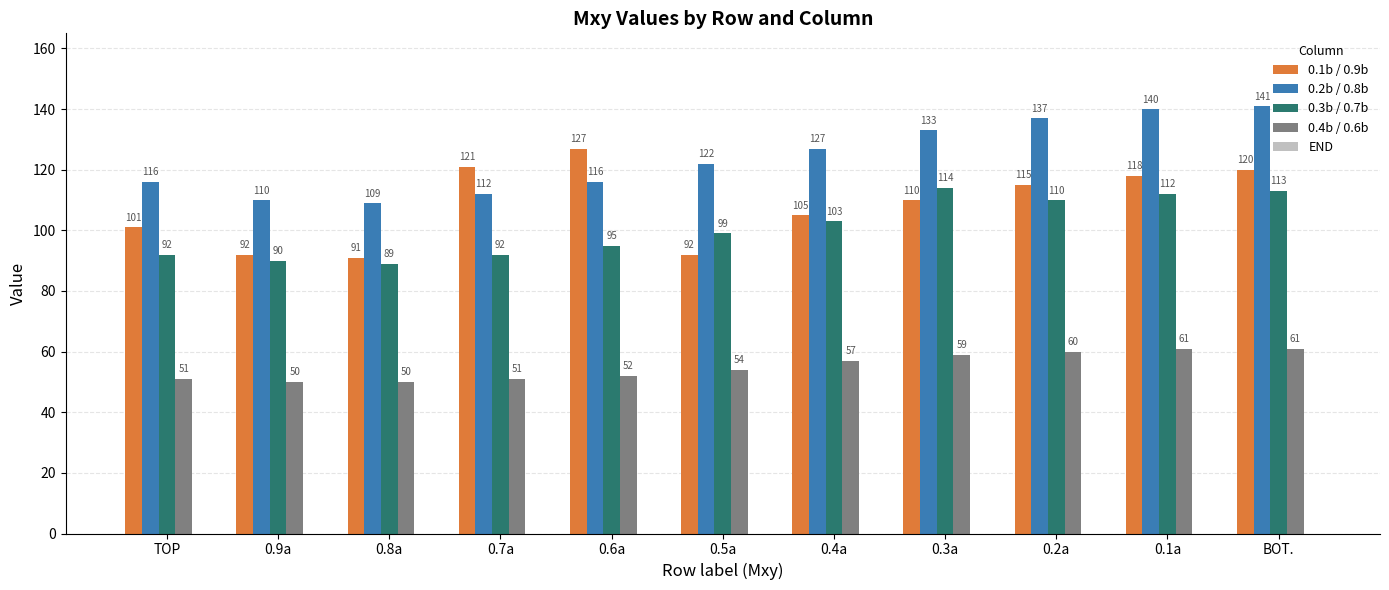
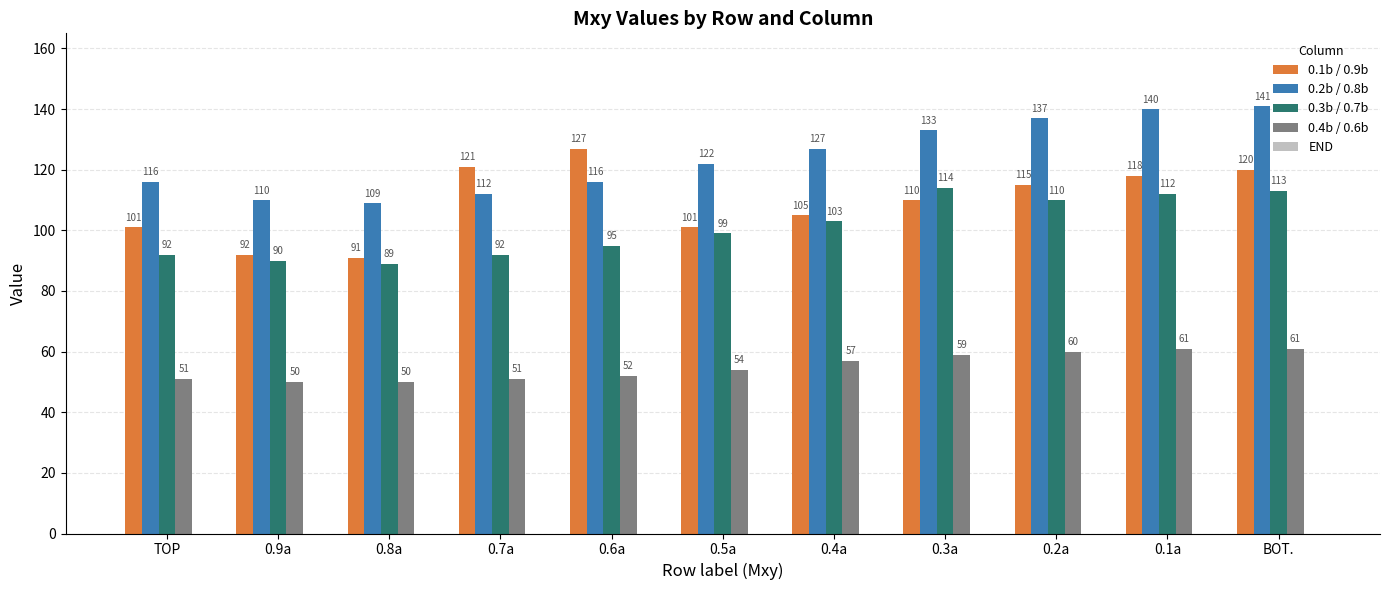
  {
    "0.1b / 0.9b": {
      "TOP": 101,
      "0.9a": 92,
      "0.8a": 91,
      "0.7a": 121,
      "0.6a": 127,
-     "0.5a": 92,
+     "0.5a": 101,
      "0.4a": 105,
      "0.3a": 110,
      "0.2a": 115,
      "0.1a": 118,
      "BOT.": 120
    },
    "0.2b / 0.8b": {
      "TOP": 116,
      "0.9a": 110,
      "0.8a": 109,
      "0.7a": 112,
      "0.6a": 116,
      "0.5a": 122,
      "0.4a": 127,
      "0.3a": 133,
      "0.2a": 137,
      "0.1a": 140,
      "BOT.": 141
    },
    "0.3b / 0.7b": {
      "TOP": 92,
      "0.9a": 90,
      "0.8a": 89,
      "0.7a": 92,
      "0.6a": 95,
      "0.5a": 99,
      "0.4a": 103,
      "0.3a": 114,
      "0.2a": 110,
      "0.1a": 112,
      "BOT.": 113
    },
    "0.4b / 0.6b": {
      "TOP": 51,
      "0.9a": 50,
      "0.8a": 50,
      "0.7a": 51,
      "0.6a": 52,
      "0.5a": 54,
      "0.4a": 57,
      "0.3a": 59,
      "0.2a": 60,
      "0.1a": 61,
      "BOT.": 61
    },
    "END": {
      "TOP": 0,
      "0.9a": 0,
      "0.8a": 0,
      "0.7a": 0,
      "0.6a": 0,
      "0.5a": 0,
      "0.4a": 0,
      "0.3a": 0,
      "0.2a": 0,
      "0.1a": 0,
      "BOT.": 0
    }
  }
